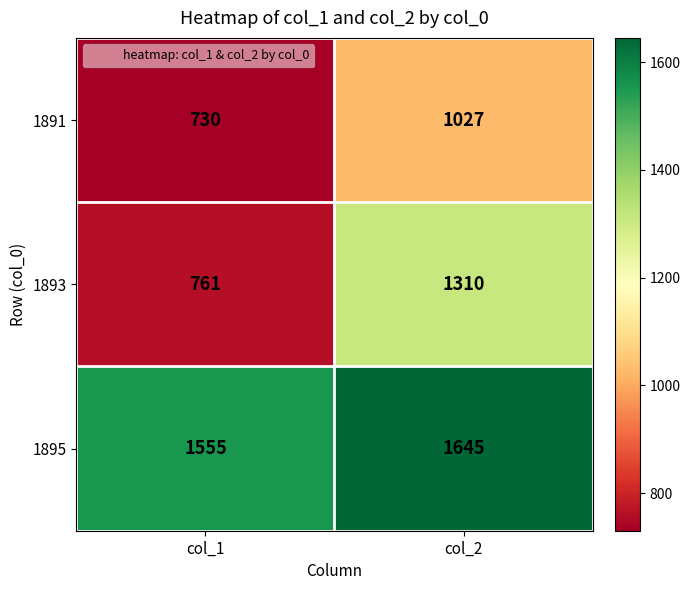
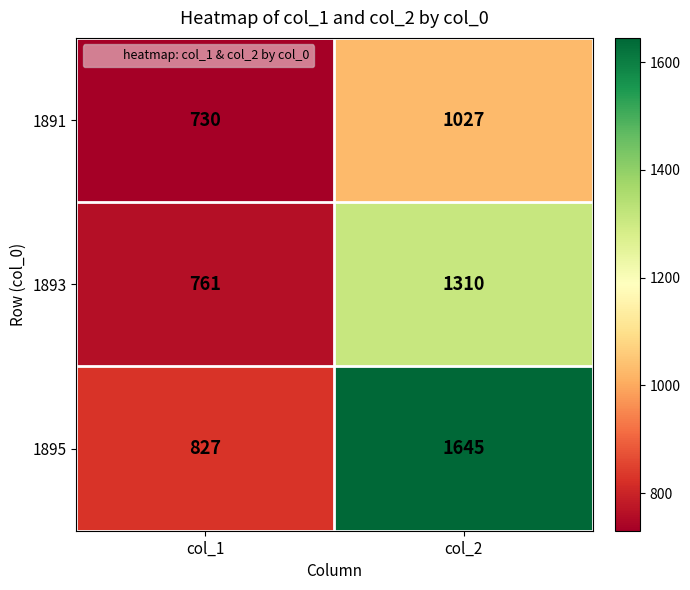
  {
    "1891": {
      "col_1": 730,
      "col_2": 1027
    },
    "1893": {
      "col_1": 761,
      "col_2": 1310
    },
    "1895": {
-     "col_1": 1555,
+     "col_1": 827,
      "col_2": 1645
    }
  }
